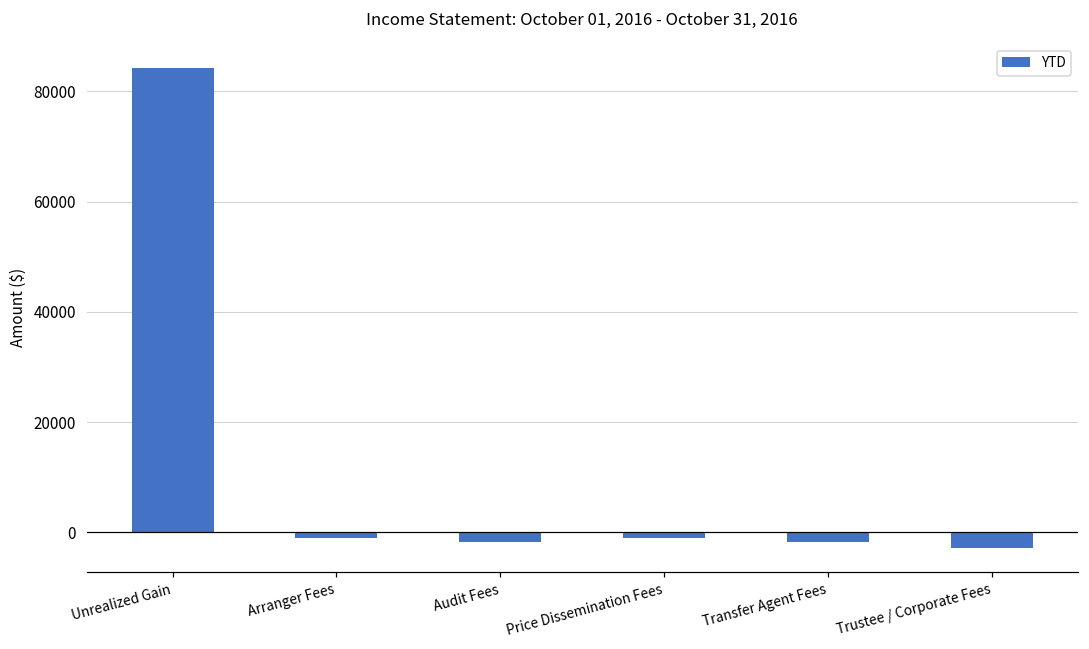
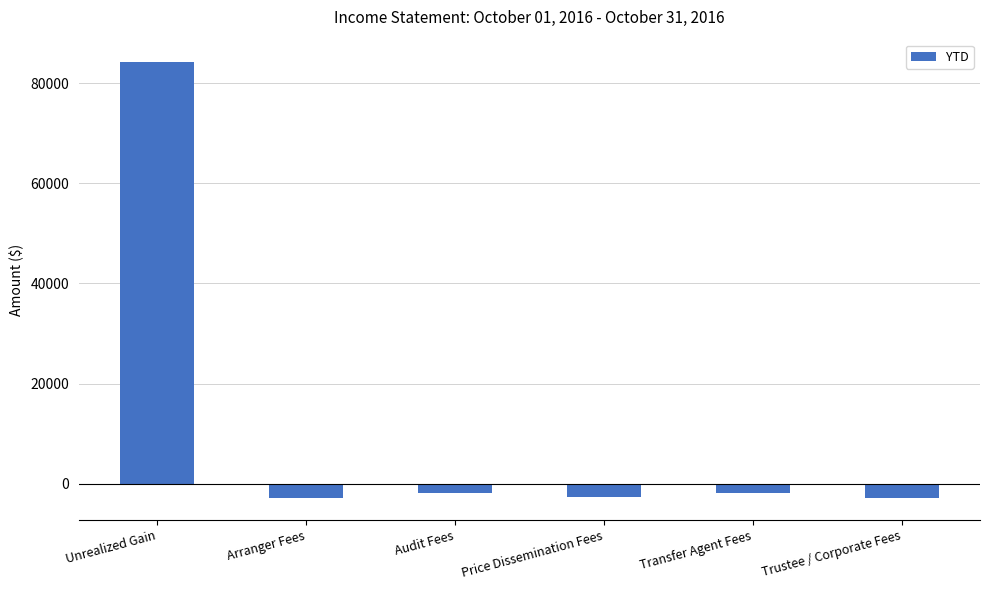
  {
    "Unrealized Gain": 84000,
-   "Arranger Fees": -1000,
+   "Arranger Fees": -3000,
    "Audit Fees": -2000,
-   "Price Dissemination Fees": -1000,
+   "Price Dissemination Fees": -3000,
    "Transfer Agent Fees": -2000,
    "Trustee / Corporate Fees": -3000
  }
